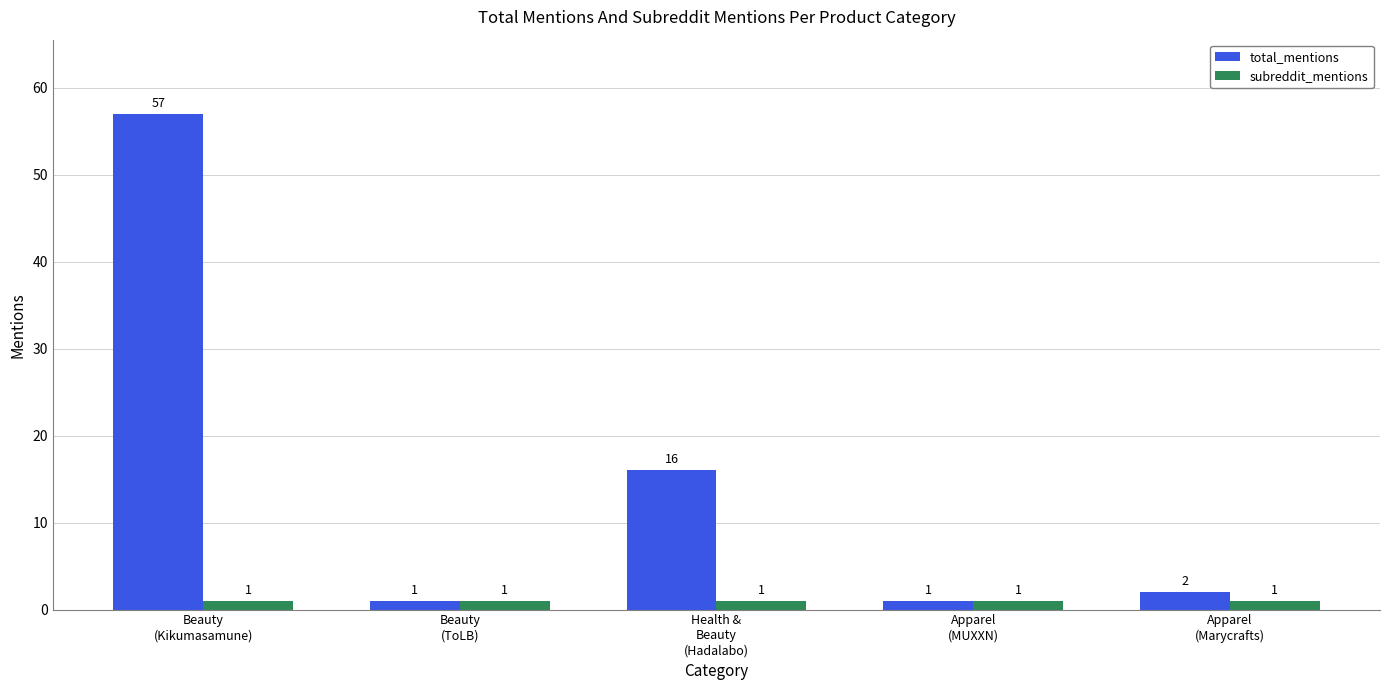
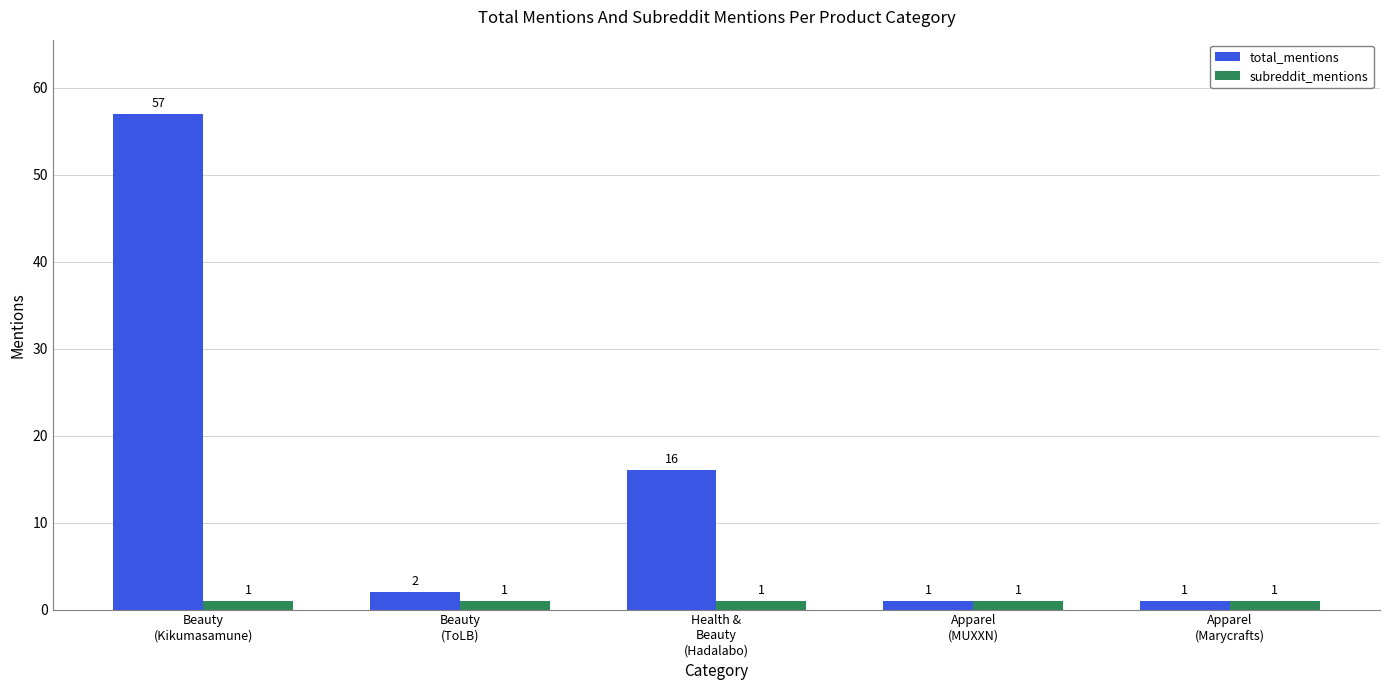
  {
    "total_mentions": {
      "Beauty (Kikumasamune)": 57,
-     "Beauty (ToLB)": 1,
+     "Beauty (ToLB)": 2,
      "Health & Beauty (Hadalabo)": 16,
      "Apparel (MUXXN)": 1,
-     "Apparel (Marycrafts)": 2
+     "Apparel (Marycrafts)": 1
    },
    "subreddit_mentions": {
      "Beauty (Kikumasamune)": 1,
      "Beauty (ToLB)": 1,
      "Health & Beauty (Hadalabo)": 1,
      "Apparel (MUXXN)": 1,
      "Apparel (Marycrafts)": 1
    }
  }
